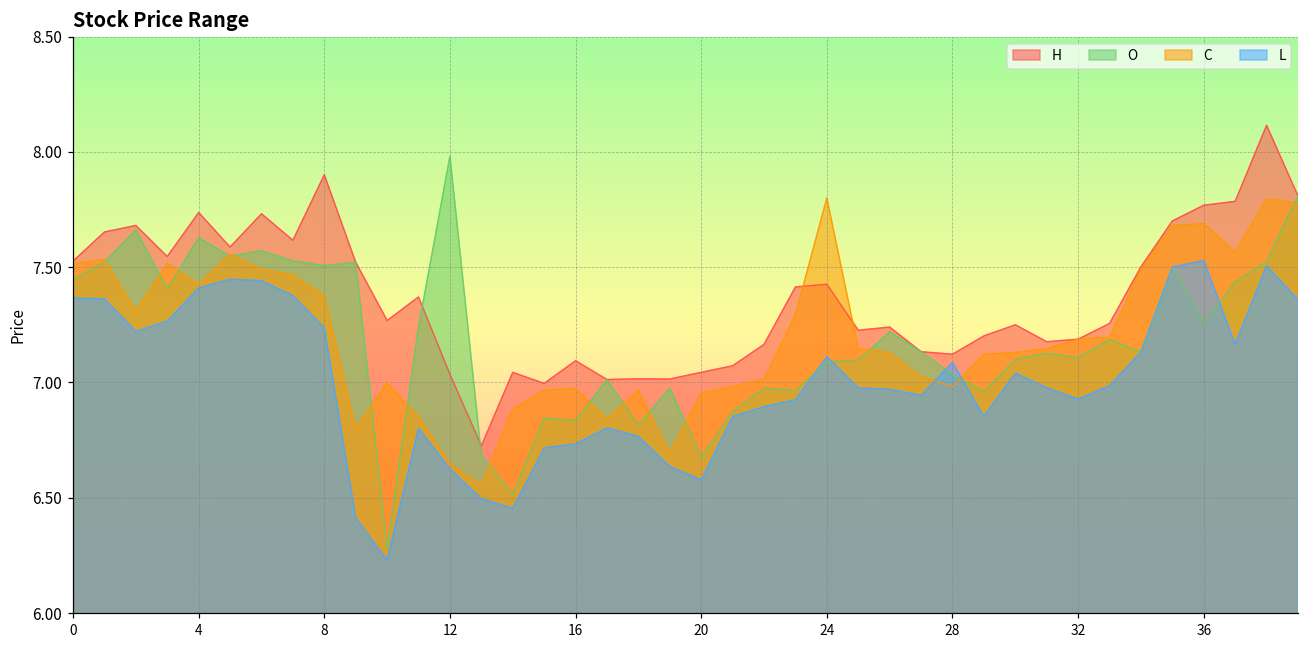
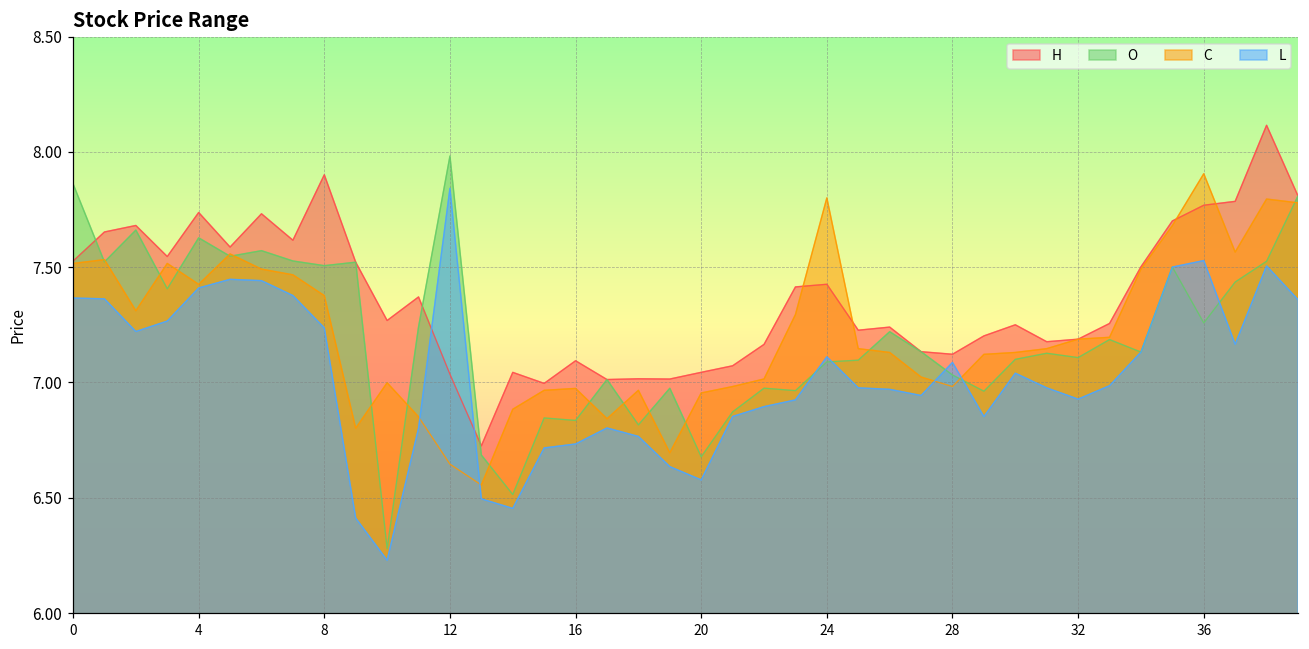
  {
    "H": {
      "4": 7.74,
      "8": 7.90,
      "12": 7.04,
      "16": 7.09,
      "20": 7.04,
      "24": 7.43,
      "28": 7.12,
      "36": 7.77
    },
    "O": {
-     "0": 7.45,
+     "0": 7.86,
      "4": 7.63,
      "8": 7.51,
      "12": 7.98,
      "16": 6.84,
      "20": 6.68,
      "24": 7.09,
      "28": 7.03,
      "32": 7.11,
      "36": 7.26
    },
    "C": {
      "4": 7.43,
      "8": 7.38,
      "12": 6.65,
      "16": 6.97,
      "20": 6.95,
      "24": 7.80,
      "28": 6.98,
-     "36": 7.69
+     "36": 7.91
    },
    "L": {
      "0": 7.37,
      "4": 7.41,
      "8": 7.24,
-     "12": 6.63,
+     "12": 7.84,
      "16": 6.73,
      "20": 6.58,
      "24": 7.11,
      "28": 7.09,
      "32": 6.93,
      "36": 7.53
    }
  }
